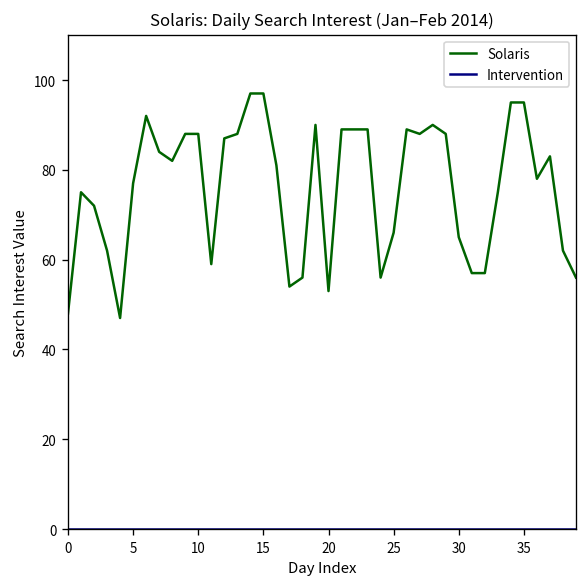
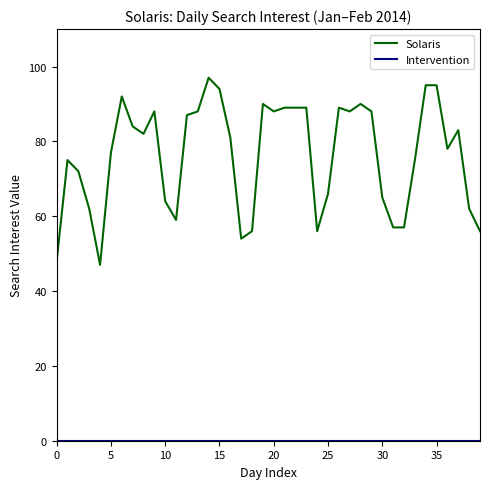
  {
    "Solaris": {
      "0": 48,
      "5": 77,
-     "10": 88,
-     "15": 97,
-     "20": 53,
+     "10": 64,
+     "15": 94,
+     "20": 88,
      "25": 66,
      "30": 65,
      "35": 95
    },
    "Intervention": {
      "0": 0,
      "5": 0,
      "10": 0,
      "15": 0,
      "20": 0,
      "25": 0,
      "30": 0,
      "35": 0
    }
  }
